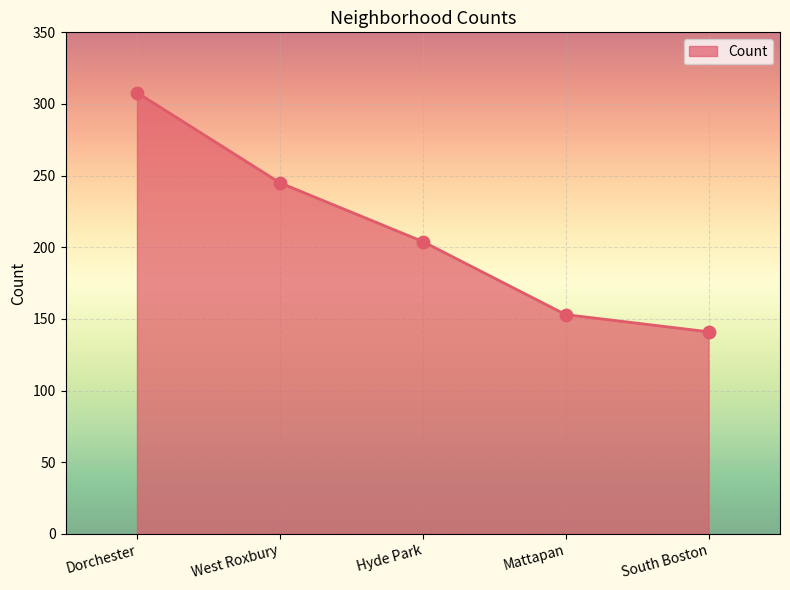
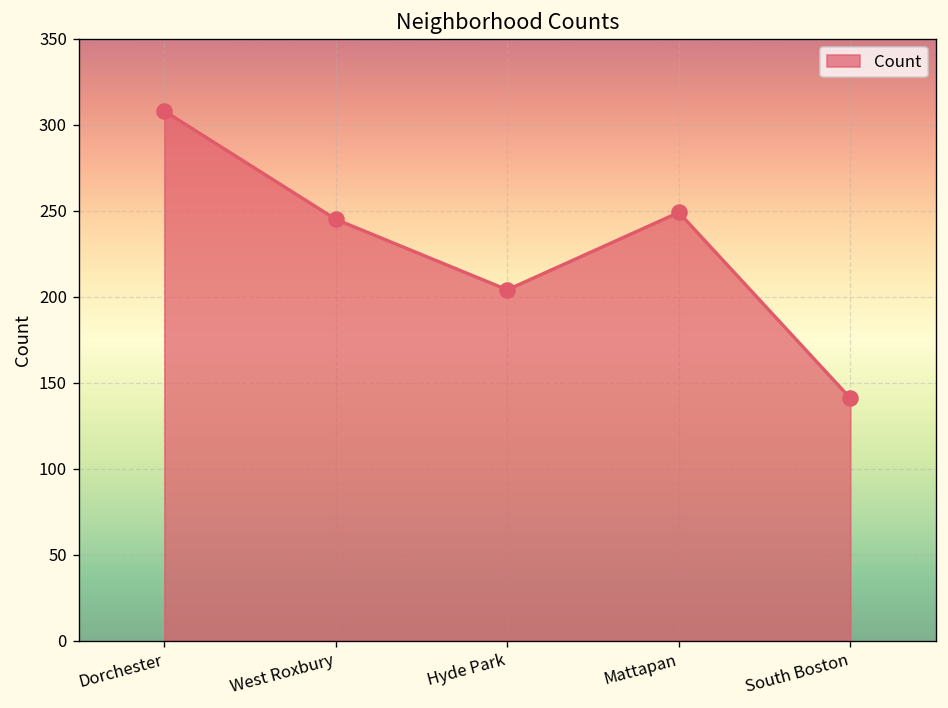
  {
    "Dorchester": 308,
    "West Roxbury": 245,
    "Hyde Park": 204,
-   "Mattapan": 153,
+   "Mattapan": 249,
    "South Boston": 141
  }
